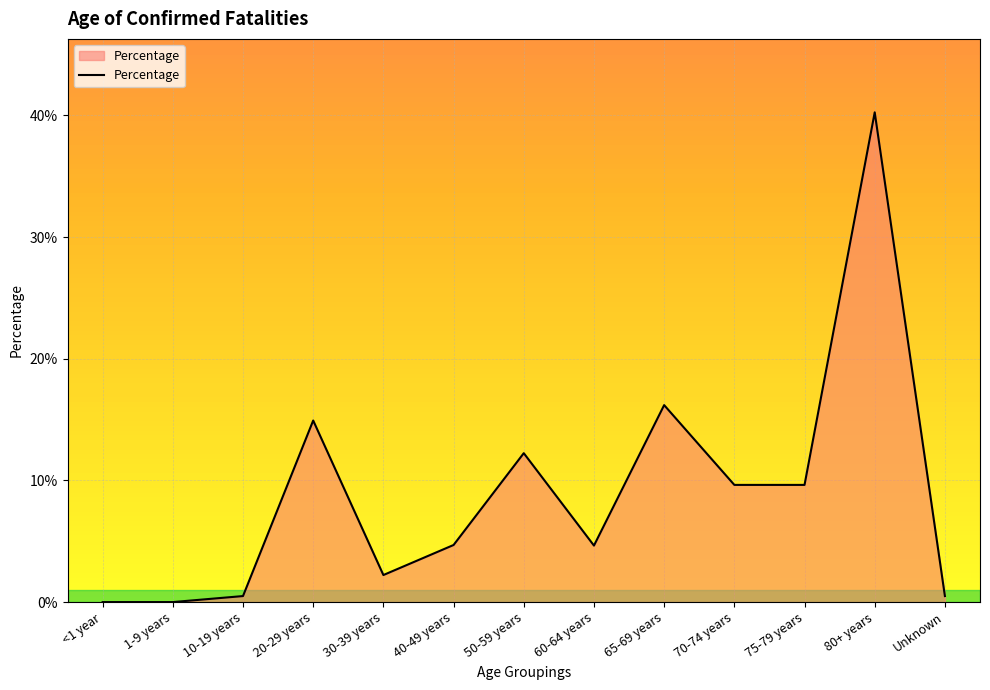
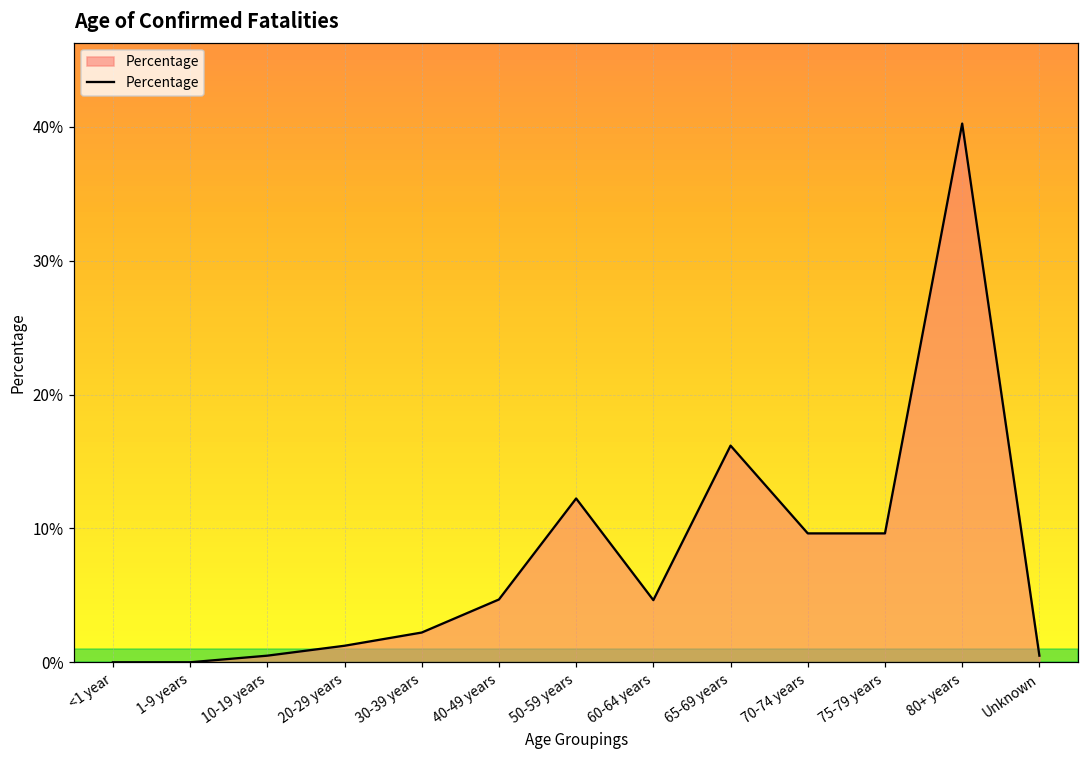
  {
-   "20-29 years": "14.9%",
+   "20-29 years": "1.2%",
    "30-39 years": "2.2%",
    "40-49 years": "4.7%",
    "50-59 years": "12.2%",
    "60-64 years": "4.6%",
    "65-69 years": "16.2%",
    "70-74 years": "9.6%",
    "75-79 years": "9.6%",
    "80+ years": "40.2%"
  }
